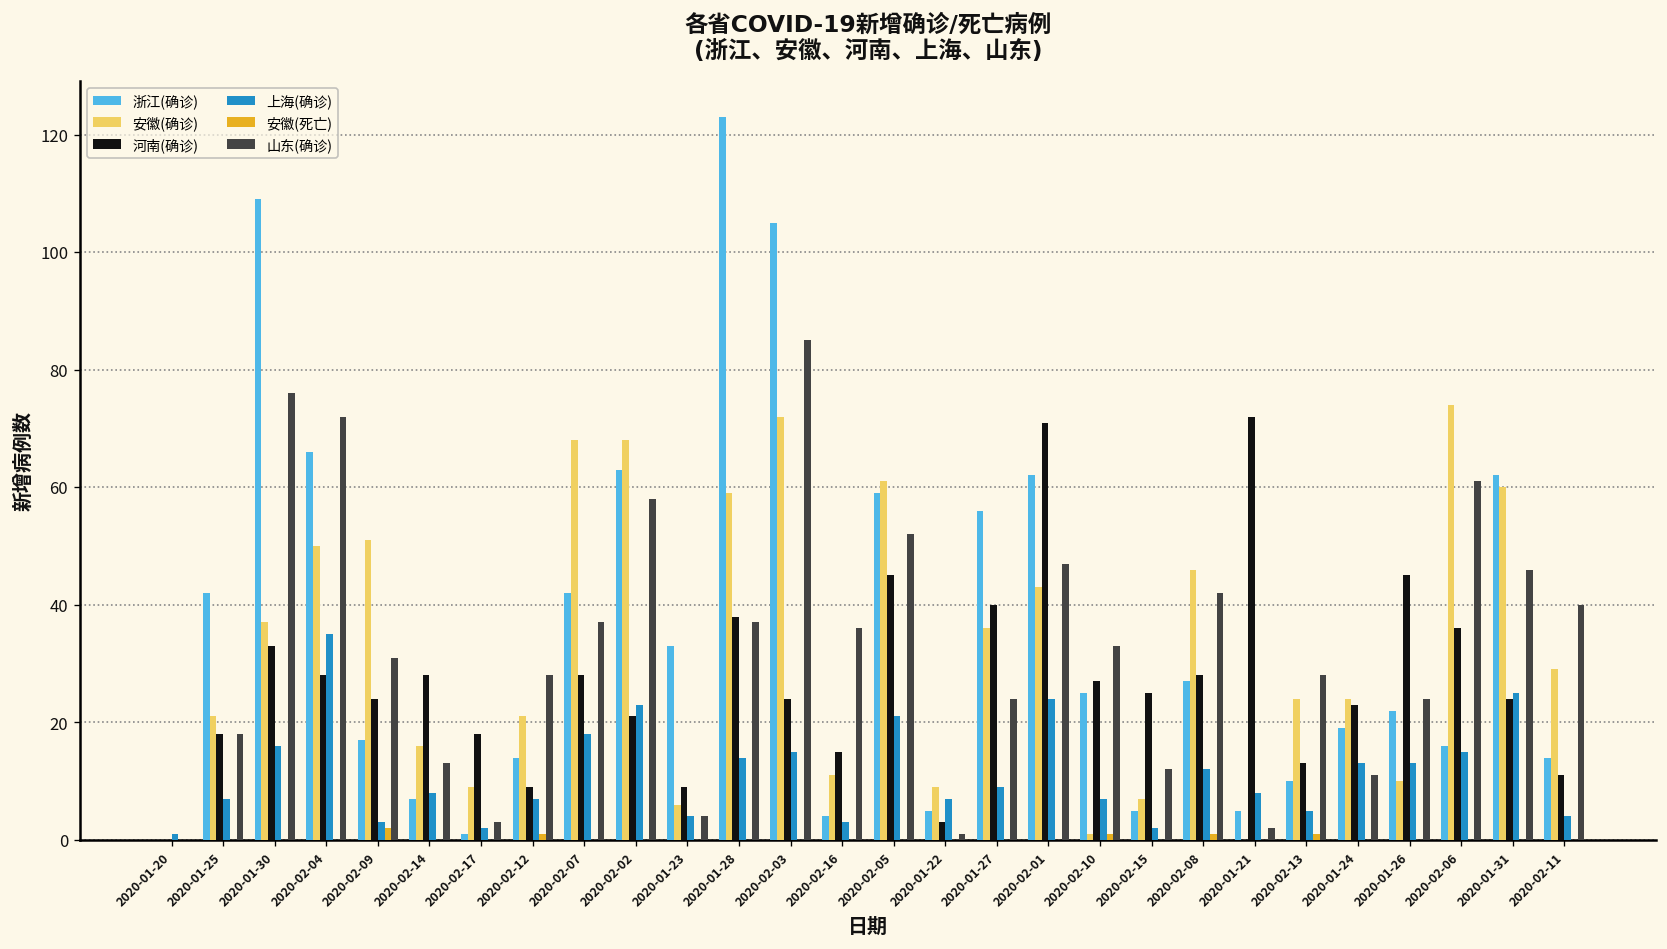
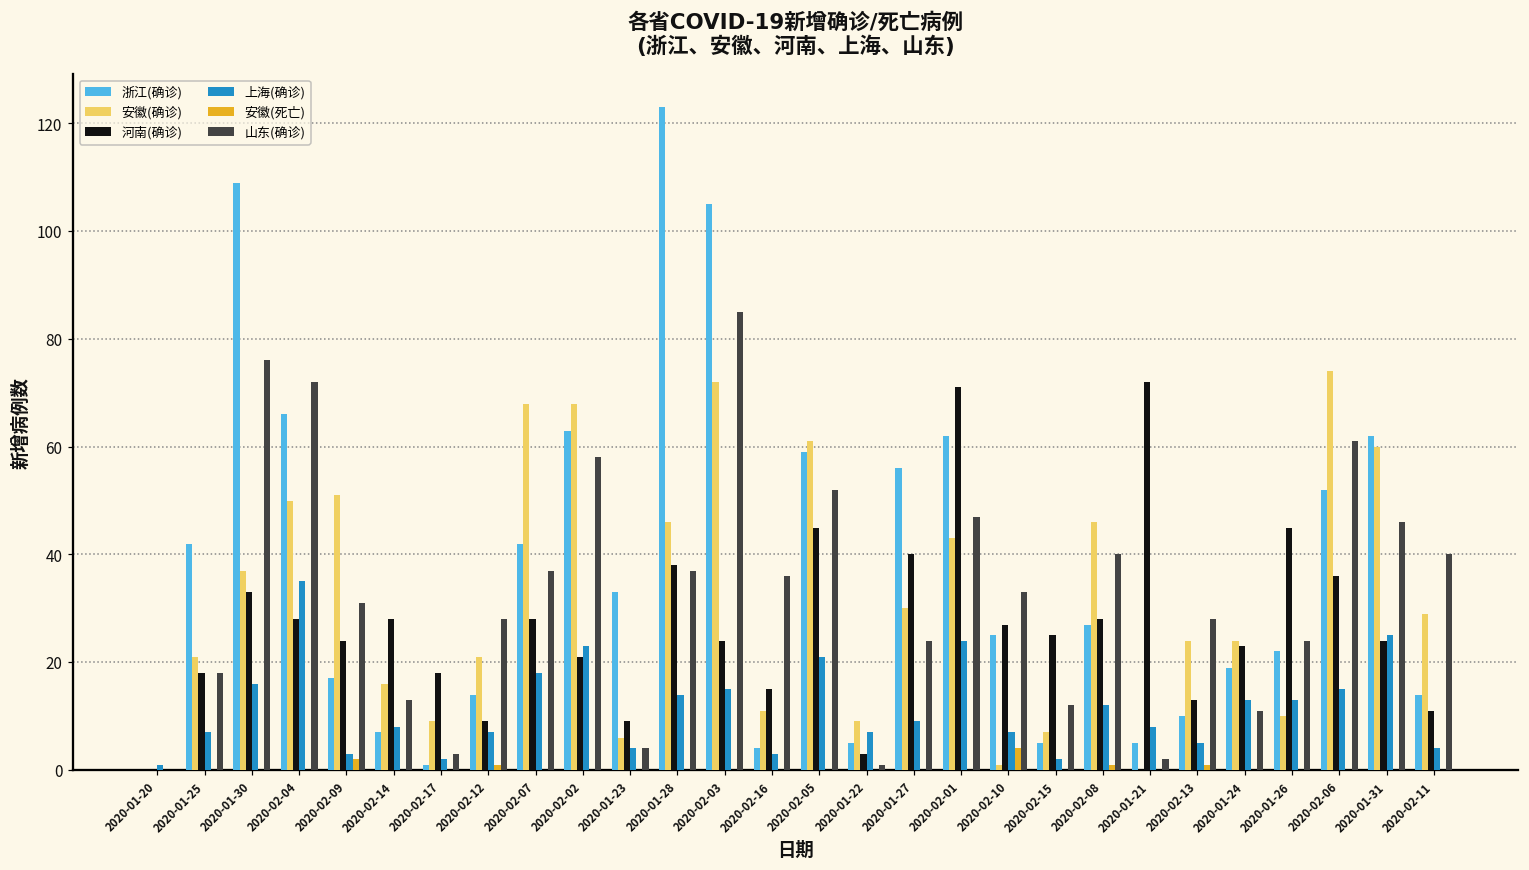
  {
    "浙江(确诊)": {
      "2020-01-20": 0,
      "2020-01-25": 42,
      "2020-01-30": 109,
      "2020-02-04": 66,
      "2020-02-09": 17,
      "2020-02-14": 7,
      "2020-02-17": 1,
      "2020-02-12": 14,
      "2020-02-07": 42,
      "2020-02-02": 63,
      "2020-01-23": 33,
      "2020-01-28": 123,
      "2020-02-03": 105,
      "2020-02-16": 4,
      "2020-02-05": 59,
      "2020-01-22": 5,
      "2020-01-27": 56,
      "2020-02-01": 62,
      "2020-02-10": 25,
      "2020-02-15": 5,
      "2020-02-08": 27,
      "2020-01-21": 5,
      "2020-02-13": 10,
      "2020-01-24": 19,
      "2020-01-26": 22,
-     "2020-02-06": 16,
+     "2020-02-06": 52,
      "2020-01-31": 62,
      "2020-02-11": 14
    },
    "安徽(确诊)": {
      "2020-01-20": 0,
      "2020-01-25": 21,
      "2020-01-30": 37,
      "2020-02-04": 50,
      "2020-02-09": 51,
      "2020-02-14": 16,
      "2020-02-17": 9,
      "2020-02-12": 21,
      "2020-02-07": 68,
      "2020-02-02": 68,
      "2020-01-23": 6,
-     "2020-01-28": 59,
+     "2020-01-28": 46,
      "2020-02-03": 72,
      "2020-02-16": 11,
      "2020-02-05": 61,
      "2020-01-22": 9,
-     "2020-01-27": 36,
+     "2020-01-27": 30,
      "2020-02-01": 43,
      "2020-02-10": 1,
      "2020-02-15": 7,
      "2020-02-08": 46,
      "2020-01-21": 0,
      "2020-02-13": 24,
      "2020-01-24": 24,
      "2020-01-26": 10,
      "2020-02-06": 74,
      "2020-01-31": 60,
      "2020-02-11": 29
    },
    "河南(确诊)": {
      "2020-01-20": 0,
      "2020-01-25": 18,
      "2020-01-30": 33,
      "2020-02-04": 28,
      "2020-02-09": 24,
      "2020-02-14": 28,
      "2020-02-17": 18,
      "2020-02-12": 9,
      "2020-02-07": 28,
      "2020-02-02": 21,
      "2020-01-23": 9,
      "2020-01-28": 38,
      "2020-02-03": 24,
      "2020-02-16": 15,
      "2020-02-05": 45,
      "2020-01-22": 3,
      "2020-01-27": 40,
      "2020-02-01": 71,
      "2020-02-10": 27,
      "2020-02-15": 25,
      "2020-02-08": 28,
      "2020-01-21": 72,
      "2020-02-13": 13,
      "2020-01-24": 23,
      "2020-01-26": 45,
      "2020-02-06": 36,
      "2020-01-31": 24,
      "2020-02-11": 11
    },
    "上海(确诊)": {
      "2020-01-20": 1,
      "2020-01-25": 7,
      "2020-01-30": 16,
      "2020-02-04": 35,
      "2020-02-09": 3,
      "2020-02-14": 8,
      "2020-02-17": 2,
      "2020-02-12": 7,
      "2020-02-07": 18,
      "2020-02-02": 23,
      "2020-01-23": 4,
      "2020-01-28": 14,
      "2020-02-03": 15,
      "2020-02-16": 3,
      "2020-02-05": 21,
      "2020-01-22": 7,
      "2020-01-27": 9,
      "2020-02-01": 24,
      "2020-02-10": 7,
      "2020-02-15": 2,
      "2020-02-08": 12,
      "2020-01-21": 8,
      "2020-02-13": 5,
      "2020-01-24": 13,
      "2020-01-26": 13,
      "2020-02-06": 15,
      "2020-01-31": 25,
      "2020-02-11": 4
    },
    "安徽(死亡)": {
      "2020-01-20": 0,
      "2020-01-25": 0,
      "2020-01-30": 0,
      "2020-02-04": 0,
      "2020-02-09": 2,
      "2020-02-14": 0,
      "2020-02-17": 0,
      "2020-02-12": 1,
      "2020-02-07": 0,
      "2020-02-02": 0,
      "2020-01-23": 0,
      "2020-01-28": 0,
      "2020-02-03": 0,
      "2020-02-16": 0,
      "2020-02-05": 0,
      "2020-01-22": 0,
      "2020-01-27": 0,
      "2020-02-01": 0,
-     "2020-02-10": 1,
+     "2020-02-10": 4,
      "2020-02-15": 0,
      "2020-02-08": 1,
      "2020-01-21": 0,
      "2020-02-13": 1,
      "2020-01-24": 0,
      "2020-01-26": 0,
      "2020-02-06": 0,
      "2020-01-31": 0,
      "2020-02-11": 0
    },
    "山东(确诊)": {
      "2020-01-20": 0,
      "2020-01-25": 18,
      "2020-01-30": 76,
      "2020-02-04": 72,
      "2020-02-09": 31,
      "2020-02-14": 13,
      "2020-02-17": 3,
      "2020-02-12": 28,
      "2020-02-07": 37,
      "2020-02-02": 58,
      "2020-01-23": 4,
      "2020-01-28": 37,
      "2020-02-03": 85,
      "2020-02-16": 36,
      "2020-02-05": 52,
      "2020-01-22": 1,
      "2020-01-27": 24,
      "2020-02-01": 47,
      "2020-02-10": 33,
      "2020-02-15": 12,
-     "2020-02-08": 42,
+     "2020-02-08": 40,
      "2020-01-21": 2,
      "2020-02-13": 28,
      "2020-01-24": 11,
      "2020-01-26": 24,
      "2020-02-06": 61,
      "2020-01-31": 46,
      "2020-02-11": 40
    }
  }
